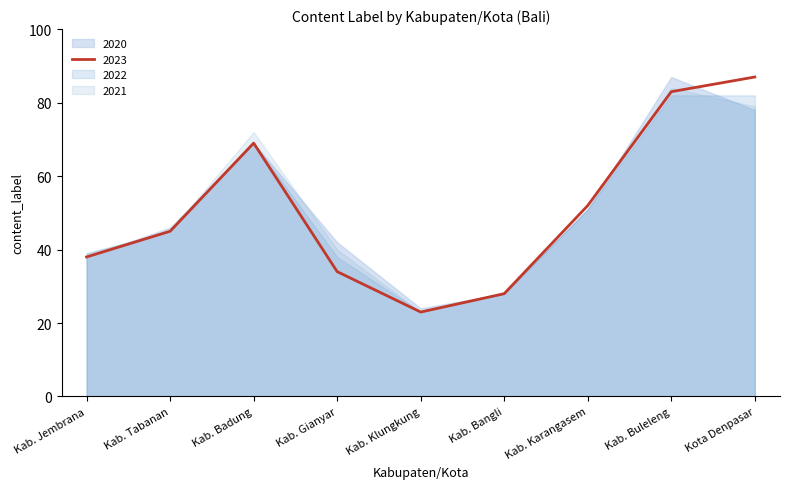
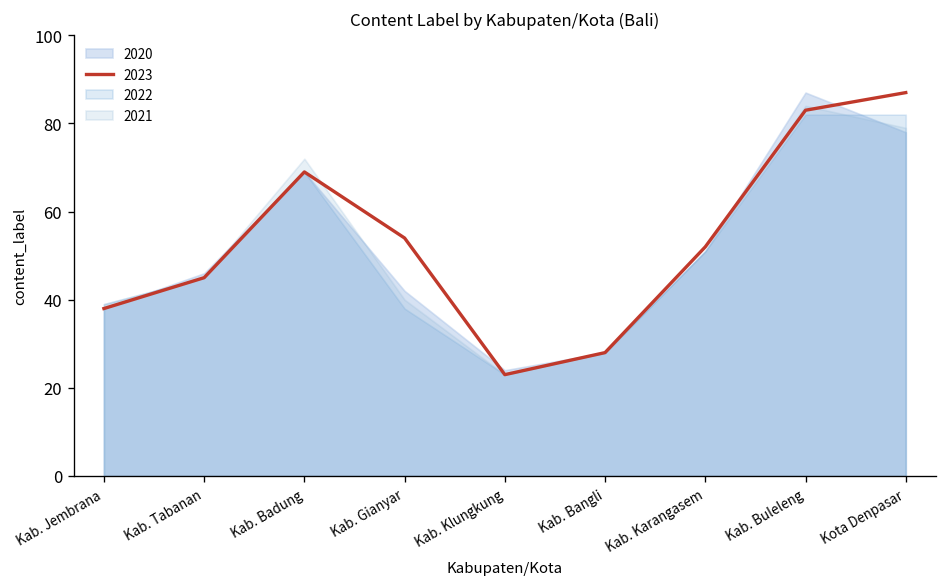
  {
    "2023": {
-     "Kab. Gianyar": 34,
+     "Kab. Gianyar": 54,
      "Kab. Karangasem": 52,
      "Kab. Buleleng": 83,
      "Kota Denpasar": 87
    }
  }
